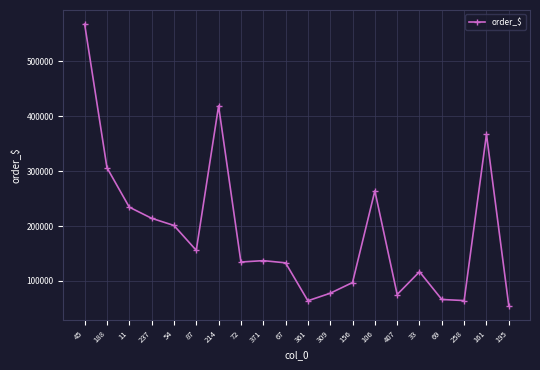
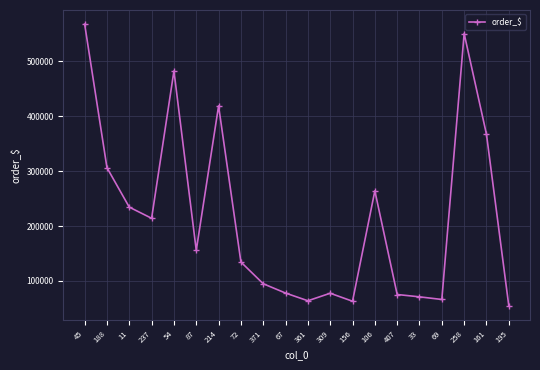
  {
    "45": 570000,
    "188": 310000,
    "11": 230000,
    "237": 210000,
-   "54": 200000,
+   "54": 480000,
    "87": 160000,
    "214": 420000,
    "72": 130000,
-   "371": 140000,
-   "67": 130000,
+   "371": 90000,
+   "67": 80000,
    "361": 60000,
    "309": 80000,
-   "156": 100000,
+   "156": 60000,
    "106": 260000,
    "407": 80000,
-   "33": 120000,
+   "33": 70000,
    "69": 70000,
-   "258": 60000,
+   "258": 550000,
    "161": 370000,
    "195": 50000
  }
